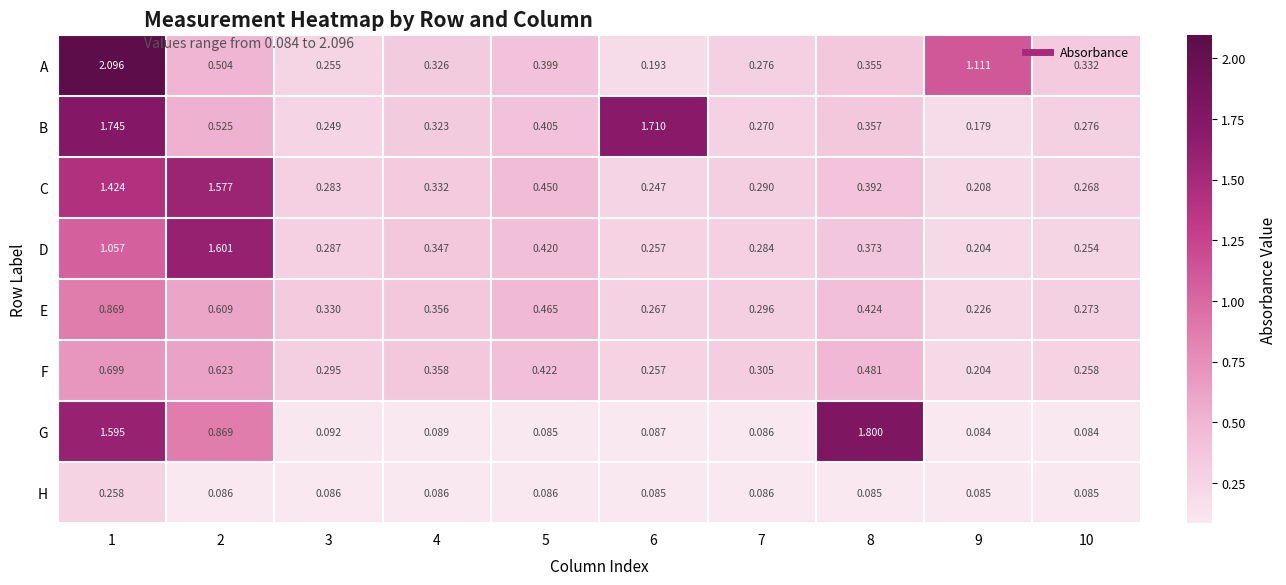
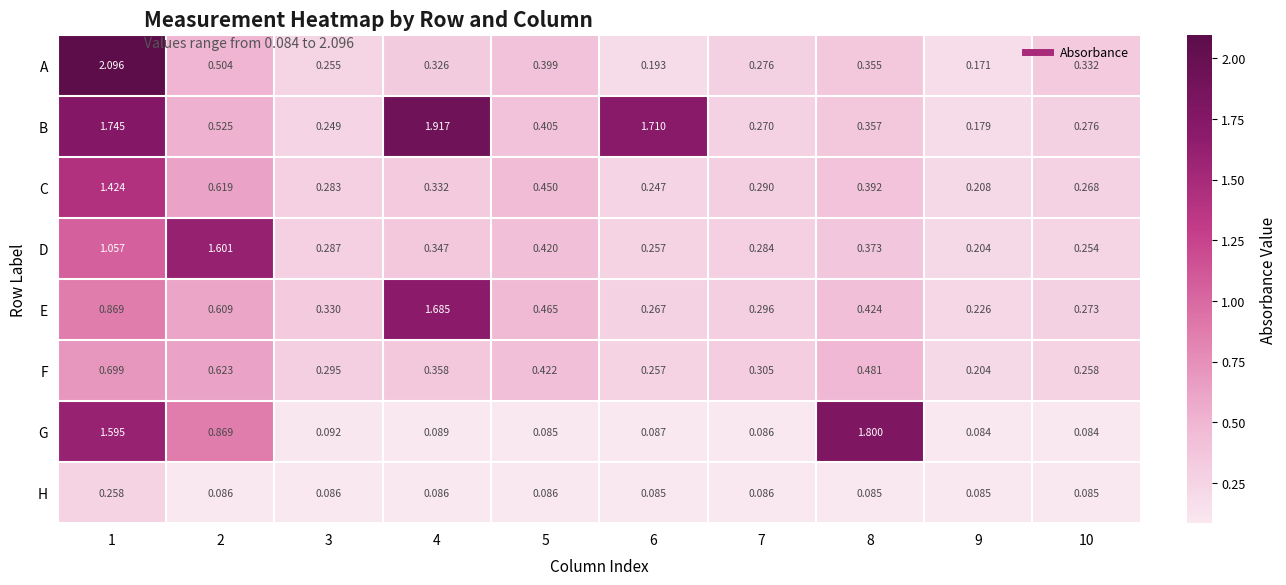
  {
    "A": {
      "1": 2.096,
      "2": 0.504,
      "3": 0.255,
      "4": 0.326,
      "5": 0.399,
      "6": 0.193,
      "7": 0.276,
      "8": 0.355,
-     "9": 1.111,
+     "9": 0.171,
      "10": 0.332
    },
    "B": {
      "1": 1.745,
      "2": 0.525,
      "3": 0.249,
-     "4": 0.323,
+     "4": 1.917,
      "5": 0.405,
      "6": 1.710,
      "7": 0.270,
      "8": 0.357,
      "9": 0.179,
      "10": 0.276
    },
    "C": {
      "1": 1.424,
-     "2": 1.577,
+     "2": 0.619,
      "3": 0.283,
      "4": 0.332,
      "5": 0.450,
      "6": 0.247,
      "7": 0.290,
      "8": 0.392,
      "9": 0.208,
      "10": 0.268
    },
    "D": {
      "1": 1.057,
      "2": 1.601,
      "3": 0.287,
      "4": 0.347,
      "5": 0.420,
      "6": 0.257,
      "7": 0.284,
      "8": 0.373,
      "9": 0.204,
      "10": 0.254
    },
    "E": {
      "1": 0.869,
      "2": 0.609,
      "3": 0.330,
-     "4": 0.356,
+     "4": 1.685,
      "5": 0.465,
      "6": 0.267,
      "7": 0.296,
      "8": 0.424,
      "9": 0.226,
      "10": 0.273
    },
    "F": {
      "1": 0.699,
      "2": 0.623,
      "3": 0.295,
      "4": 0.358,
      "5": 0.422,
      "6": 0.257,
      "7": 0.305,
      "8": 0.481,
      "9": 0.204,
      "10": 0.258
    },
    "G": {
      "1": 1.595,
      "2": 0.869,
      "3": 0.092,
      "4": 0.089,
      "5": 0.085,
      "6": 0.087,
      "7": 0.086,
      "8": 1.800,
      "9": 0.084,
      "10": 0.084
    },
    "H": {
      "1": 0.258,
      "2": 0.086,
      "3": 0.086,
      "4": 0.086,
      "5": 0.086,
      "6": 0.085,
      "7": 0.086,
      "8": 0.085,
      "9": 0.085,
      "10": 0.085
    }
  }
